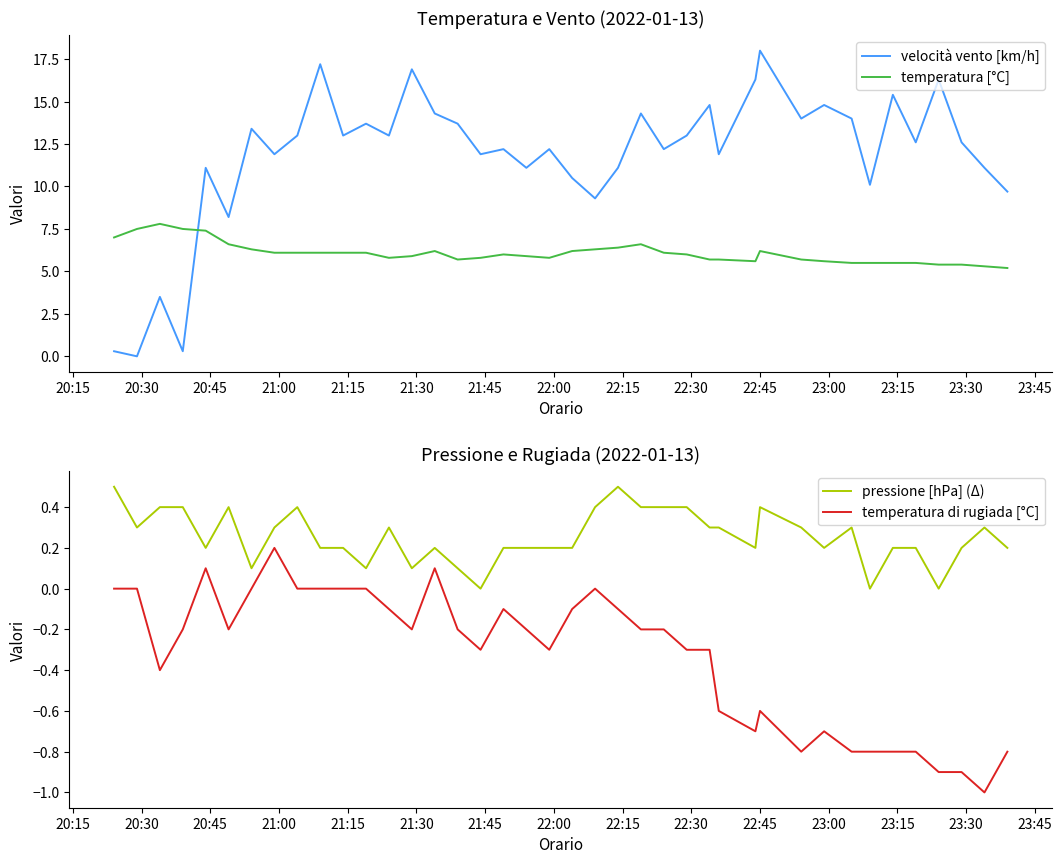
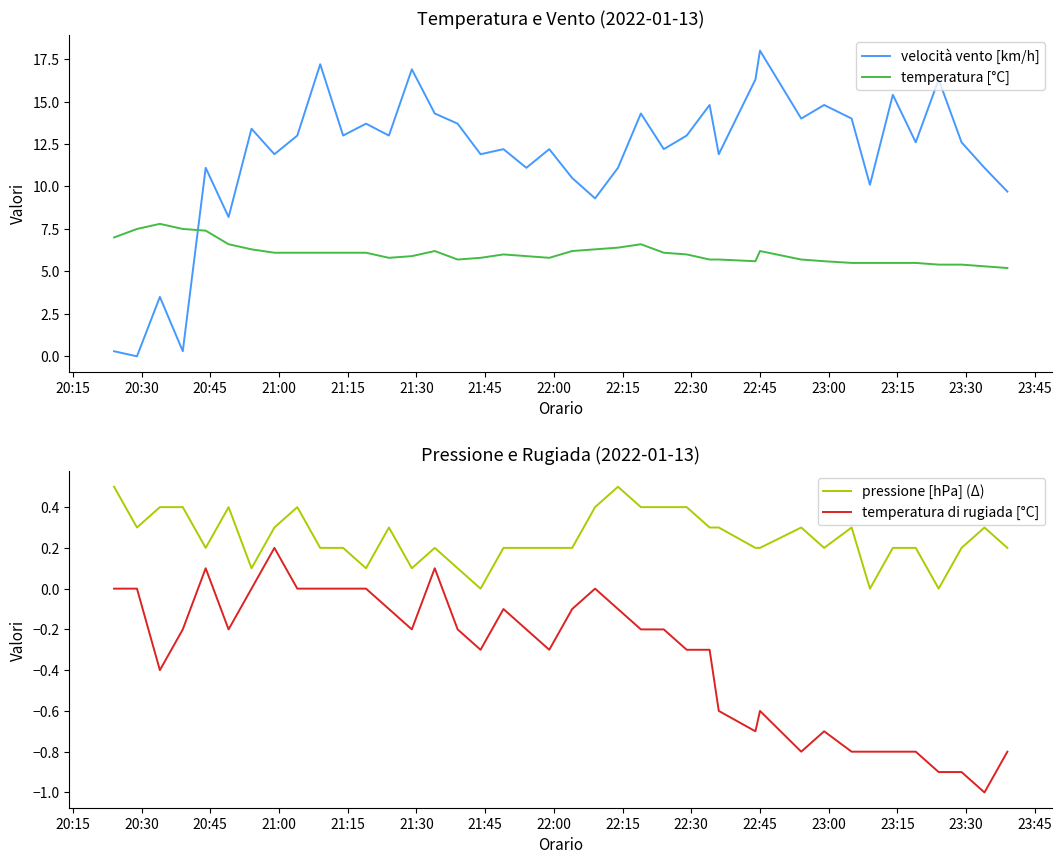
  {
    "Temperatura e Vento (2022-01-13)": {
      "velocità vento [km/h]": {
        "22:45": 18.0
      },
      "temperatura [°C]": {
        "22:45": 6.2
      }
    },
    "Pressione e Rugiada (2022-01-13)": {
      "pressione [hPa] (Δ)": {
-       "22:45": 0.40
+       "22:45": 0.20
      },
      "temperatura di rugiada [°C]": {
        "22:45": -0.60
      }
    }
  }
